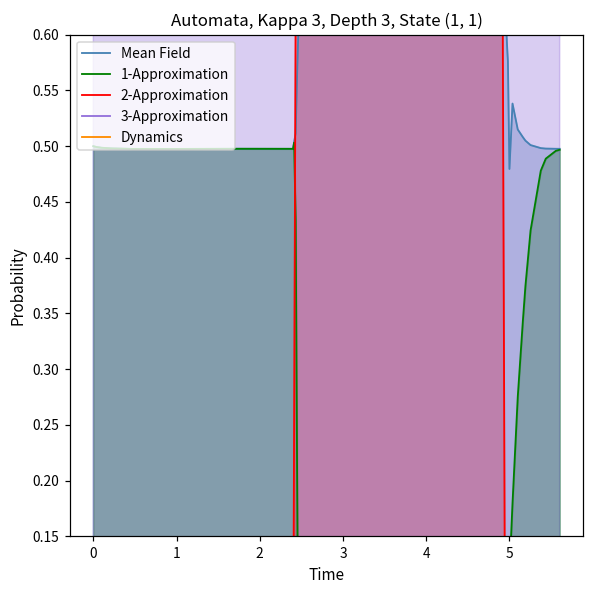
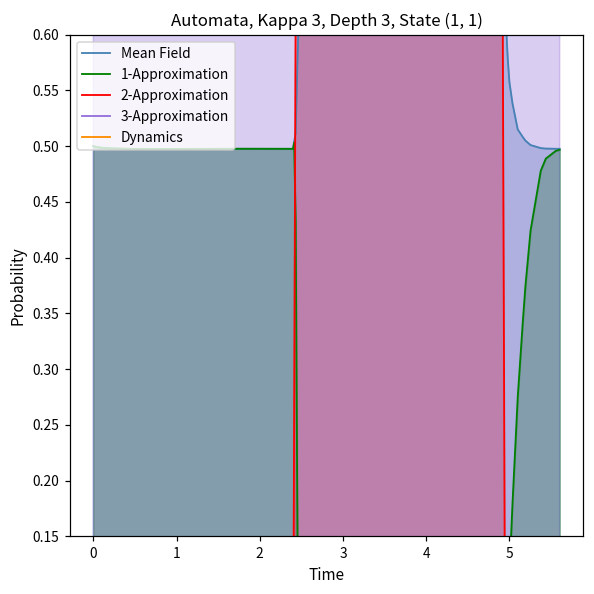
  {
    "Mean Field": {
-     "5": 0.480
+     "5": 0.557
    }
  }
